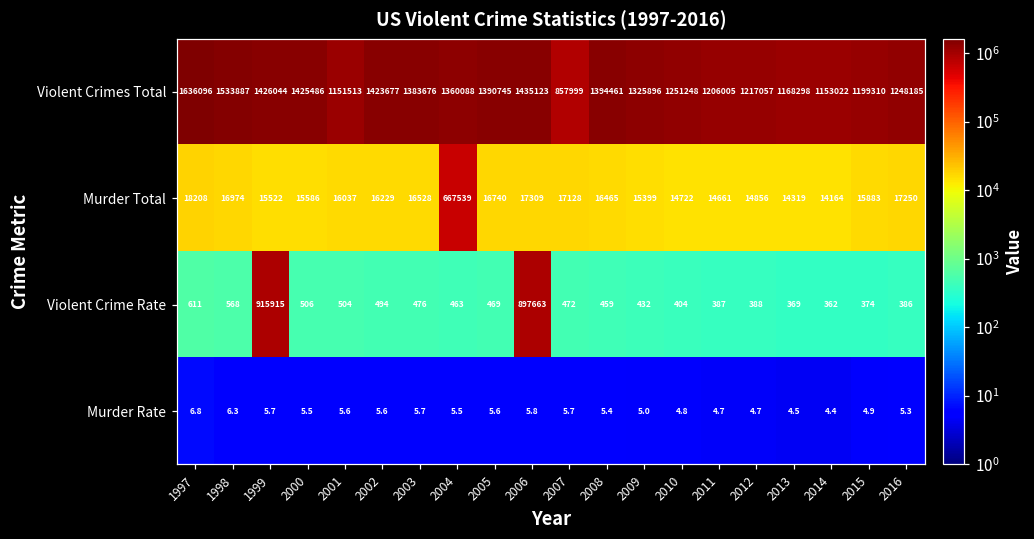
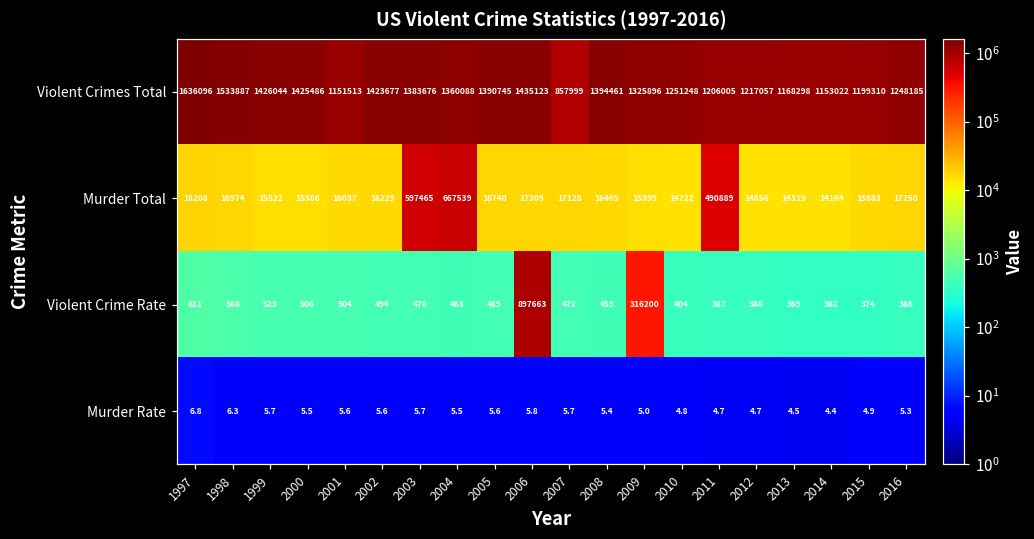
  {
    "Violent Crimes Total": {
      "1997": 1636096,
      "1998": 1533887,
      "1999": 1426044,
      "2000": 1425486,
      "2001": 1151513,
      "2002": 1423677,
      "2003": 1383676,
      "2004": 1360088,
      "2005": 1390745,
      "2006": 1435123,
      "2007": 857999,
      "2008": 1394461,
      "2009": 1325896,
      "2010": 1251248,
      "2011": 1206005,
      "2012": 1217057,
      "2013": 1168298,
      "2014": 1153022,
      "2015": 1199310,
      "2016": 1248185
    },
    "Murder Total": {
      "1997": 18208,
      "1998": 16974,
      "1999": 15522,
      "2000": 15586,
      "2001": 16037,
      "2002": 16229,
-     "2003": 16528,
+     "2003": 597465,
      "2004": 667539,
      "2005": 16740,
      "2006": 17309,
      "2007": 17128,
      "2008": 16465,
      "2009": 15399,
      "2010": 14722,
-     "2011": 14661,
+     "2011": 490889,
      "2012": 14856,
      "2013": 14319,
      "2014": 14164,
      "2015": 15883,
      "2016": 17250
    },
    "Violent Crime Rate": {
      "1997": 611,
      "1998": 568,
-     "1999": 915915,
+     "1999": 523,
      "2000": 506,
      "2001": 504,
      "2002": 494,
      "2003": 476,
      "2004": 463,
      "2005": 469,
      "2006": 897663,
      "2007": 472,
      "2008": 459,
-     "2009": 432,
+     "2009": 316200,
      "2010": 404,
      "2011": 387,
      "2012": 388,
      "2013": 369,
      "2014": 362,
      "2015": 374,
      "2016": 386
    },
    "Murder Rate": {
      "1997": 6.8,
      "1998": 6.3,
      "1999": 5.7,
      "2000": 5.5,
      "2001": 5.6,
      "2002": 5.6,
      "2003": 5.7,
      "2004": 5.5,
      "2005": 5.6,
      "2006": 5.8,
      "2007": 5.7,
      "2008": 5.4,
      "2009": 5.0,
      "2010": 4.8,
      "2011": 4.7,
      "2012": 4.7,
      "2013": 4.5,
      "2014": 4.4,
      "2015": 4.9,
      "2016": 5.3
    }
  }
